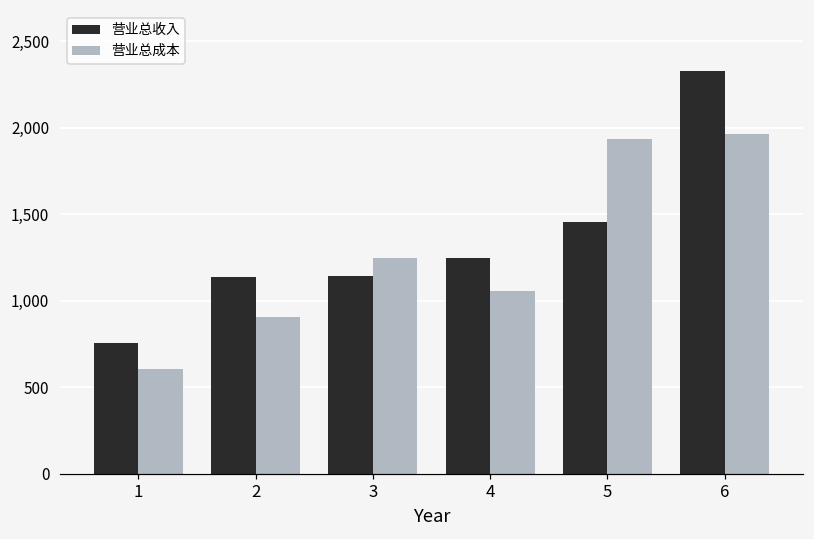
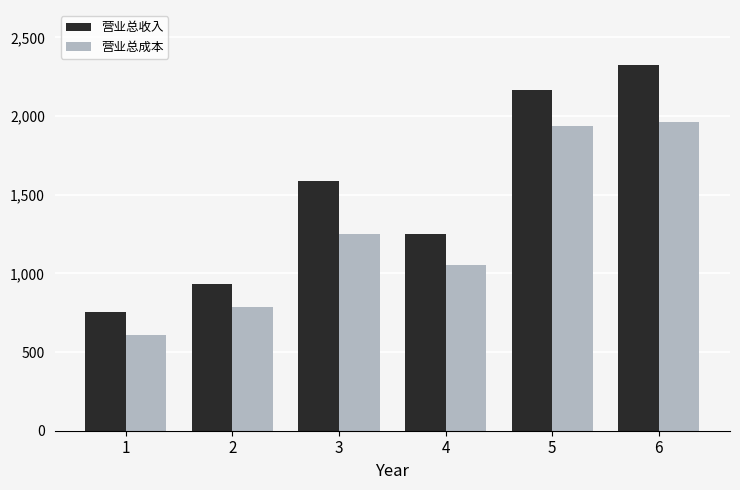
  {
    "营业总收入": {
      "1": "760",
-     "2": "1,140",
-     "3": "1,150",
+     "2": "930",
+     "3": "1,590",
      "4": "1,250",
-     "5": "1,450",
+     "5": "2,160",
      "6": "2,320"
    },
    "营业总成本": {
      "1": "610",
-     "2": "900",
+     "2": "790",
      "3": "1,250",
      "4": "1,060",
      "5": "1,940",
      "6": "1,960"
    }
  }
